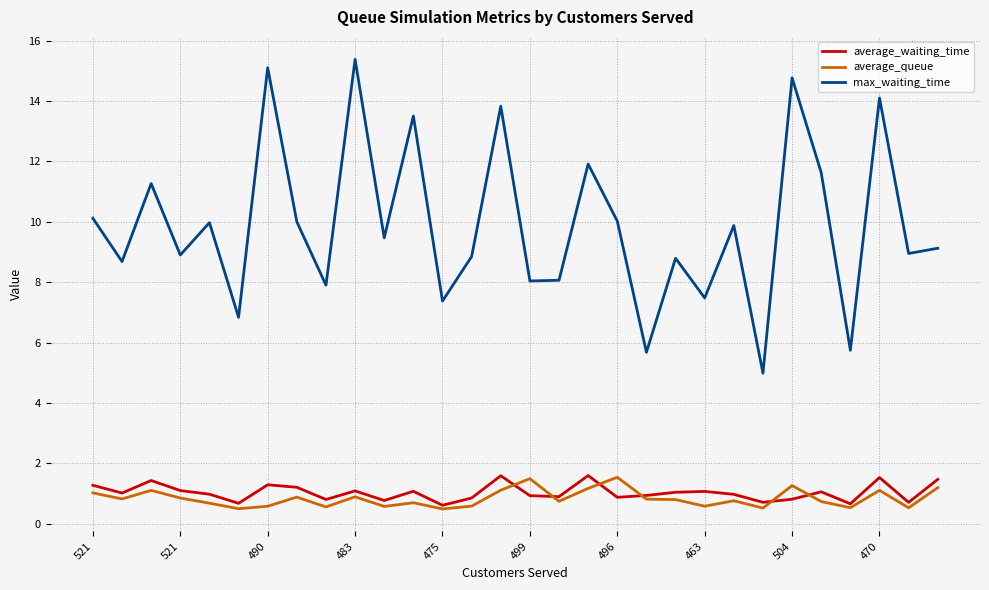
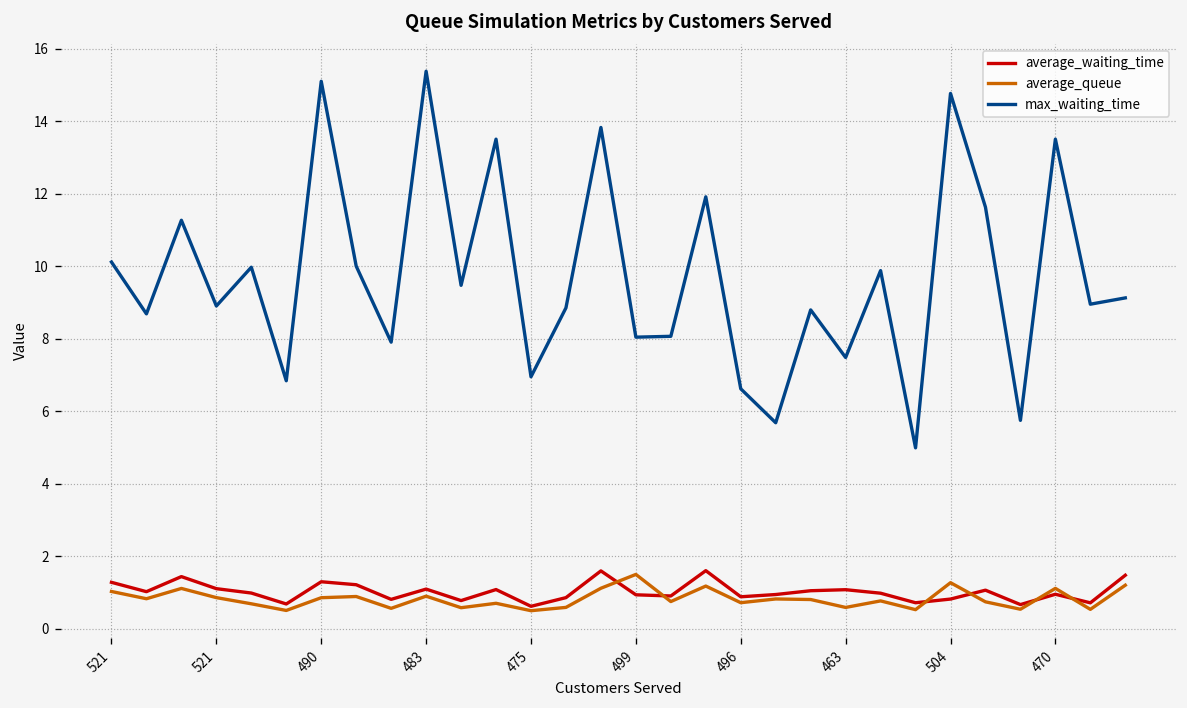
  {
    "average_waiting_time": {
      "490": 1.3,
      "483": 1.1,
      "475": 0.6,
      "499": 0.9,
      "496": 0.9,
      "463": 1.1,
      "504": 0.8,
-     "470": 1.5
+     "470": 0.9
    },
    "average_queue": {
-     "490": 0.6,
+     "490": 0.9,
      "483": 0.9,
      "475": 0.5,
      "499": 1.5,
-     "496": 1.5,
+     "496": 0.7,
      "463": 0.6,
      "504": 1.3,
      "470": 1.1
    },
    "max_waiting_time": {
      "490": 15.1,
      "483": 15.4,
-     "475": 7.4,
+     "475": 6.9,
      "499": 8.0,
-     "496": 10.0,
+     "496": 6.6,
      "463": 7.5,
      "504": 14.8,
-     "470": 14.1
+     "470": 13.5
    }
  }
